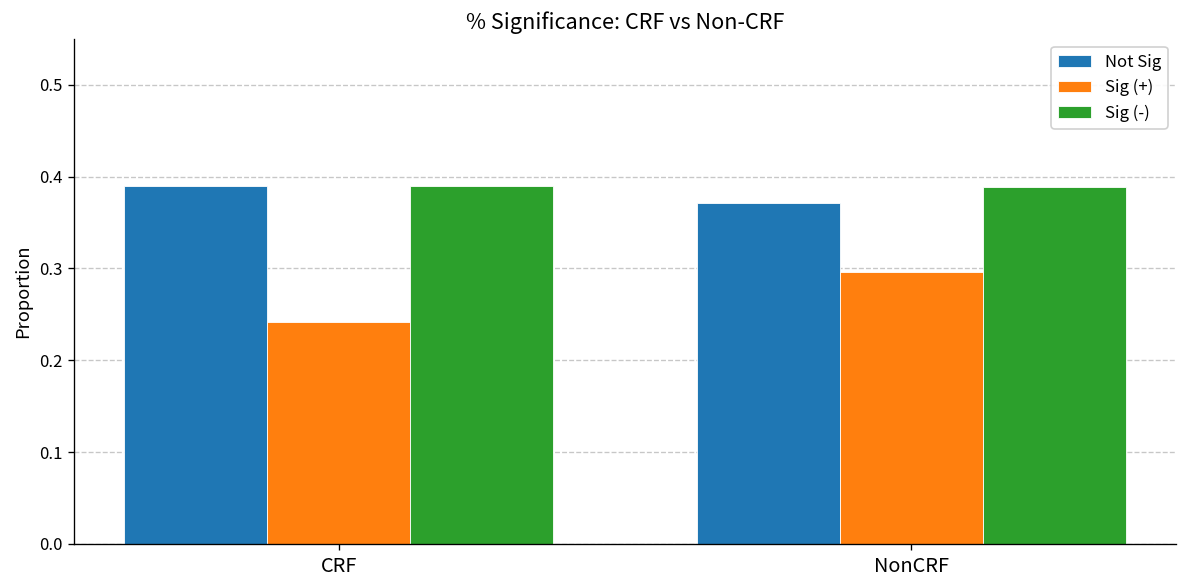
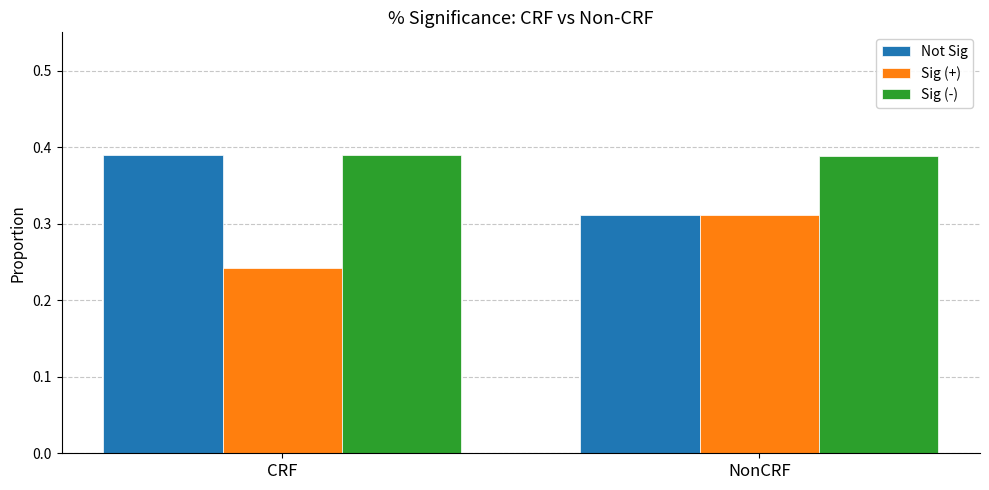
  {
    "Not Sig": {
      "CRF": 0.39,
-     "NonCRF": 0.37
+     "NonCRF": 0.31
    },
    "Sig (+)": {
      "CRF": 0.24,
-     "NonCRF": 0.30
+     "NonCRF": 0.31
    },
    "Sig (-)": {
      "CRF": 0.39,
      "NonCRF": 0.39
    }
  }
